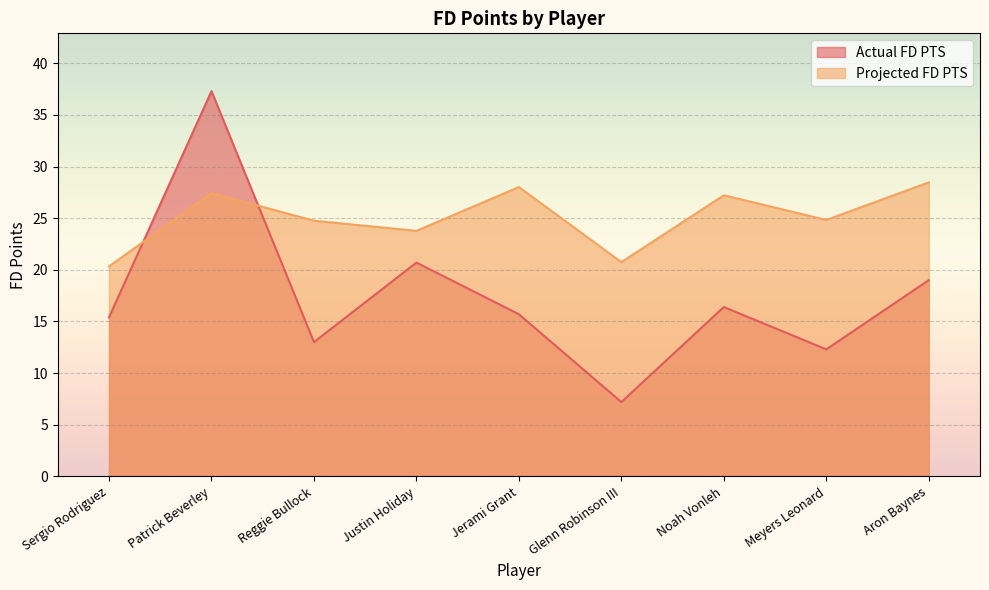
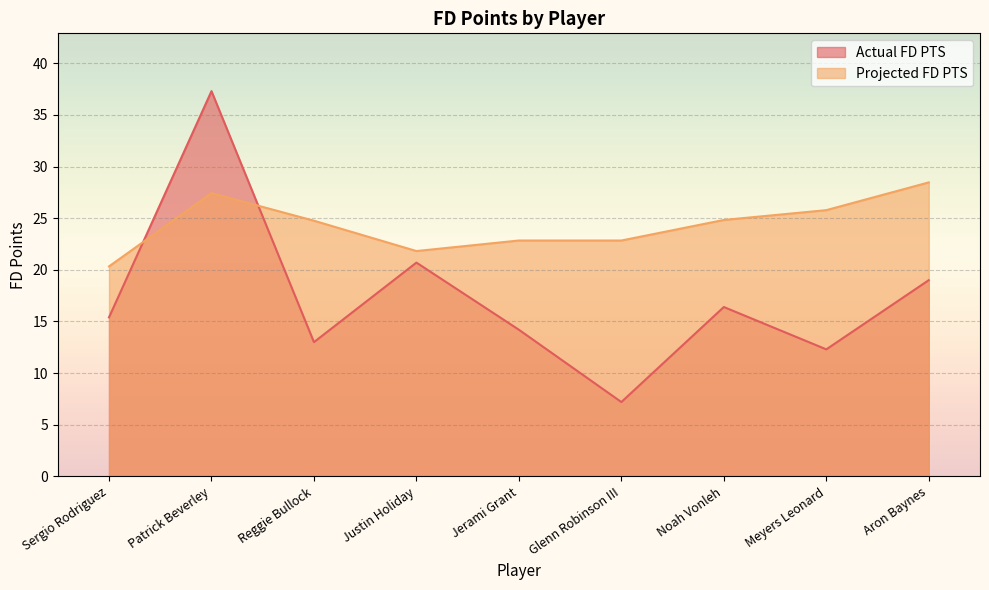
  {
    "Actual FD PTS": {
      "Sergio Rodriguez": 15.4,
      "Patrick Beverley": 37.3,
      "Reggie Bullock": 13.0,
      "Justin Holiday": 20.7,
-     "Jerami Grant": 15.7,
+     "Jerami Grant": 14.2,
      "Glenn Robinson III": 7.2,
      "Noah Vonleh": 16.4,
      "Meyers Leonard": 12.3,
      "Aron Baynes": 19.0
    },
    "Projected FD PTS": {
      "Sergio Rodriguez": 20.3,
      "Patrick Beverley": 27.4,
      "Reggie Bullock": 24.8,
-     "Justin Holiday": 23.8,
-     "Jerami Grant": 28.0,
-     "Glenn Robinson III": 20.7,
-     "Noah Vonleh": 27.2,
-     "Meyers Leonard": 24.8,
+     "Justin Holiday": 21.8,
+     "Jerami Grant": 22.8,
+     "Glenn Robinson III": 22.8,
+     "Noah Vonleh": 24.8,
+     "Meyers Leonard": 25.8,
      "Aron Baynes": 28.5
    }
  }
